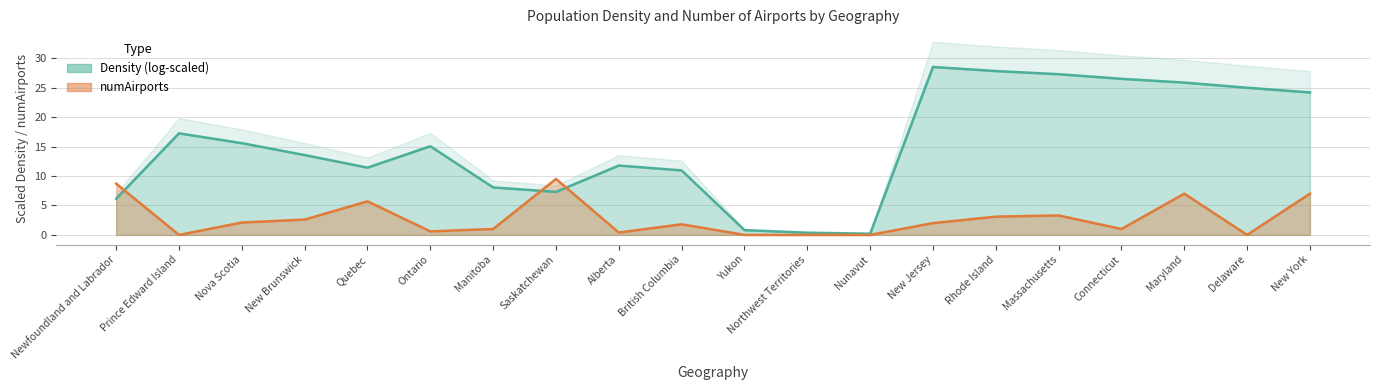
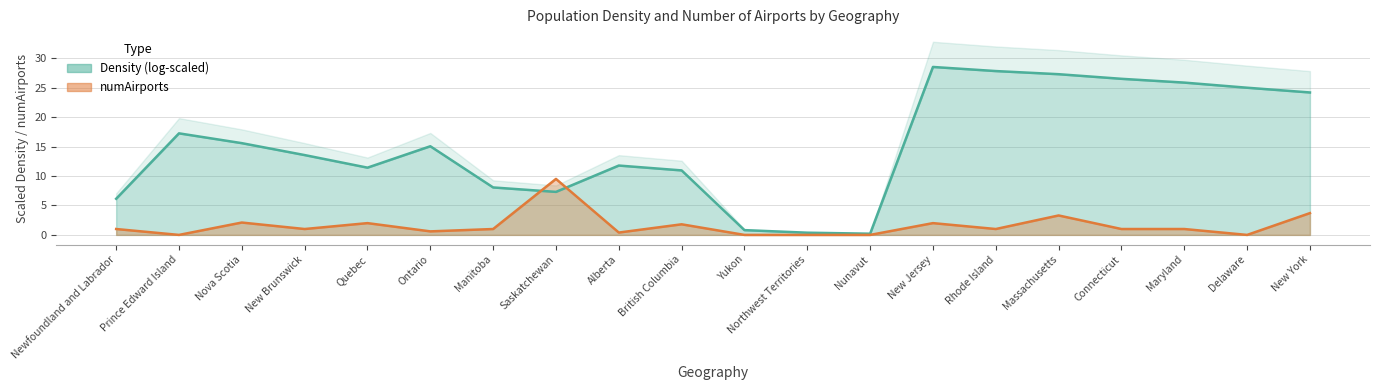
  {
    "numAirports": {
-     "Newfoundland and Labrador": 9,
+     "Newfoundland and Labrador": 1,
      "Prince Edward Island": 0,
      "Nova Scotia": 2,
-     "New Brunswick": 3,
-     "Quebec": 6,
+     "New Brunswick": 1,
+     "Quebec": 2,
      "Ontario": 1,
      "Manitoba": 1,
      "Saskatchewan": 10,
      "Alberta": 0,
      "British Columbia": 2,
      "Yukon": 0,
      "New Jersey": 2,
-     "Rhode Island": 3,
+     "Rhode Island": 1,
      "Massachusetts": 3,
      "Connecticut": 1,
-     "Maryland": 7,
+     "Maryland": 1,
      "Delaware": 0,
-     "New York": 7
+     "New York": 4
    }
  }
